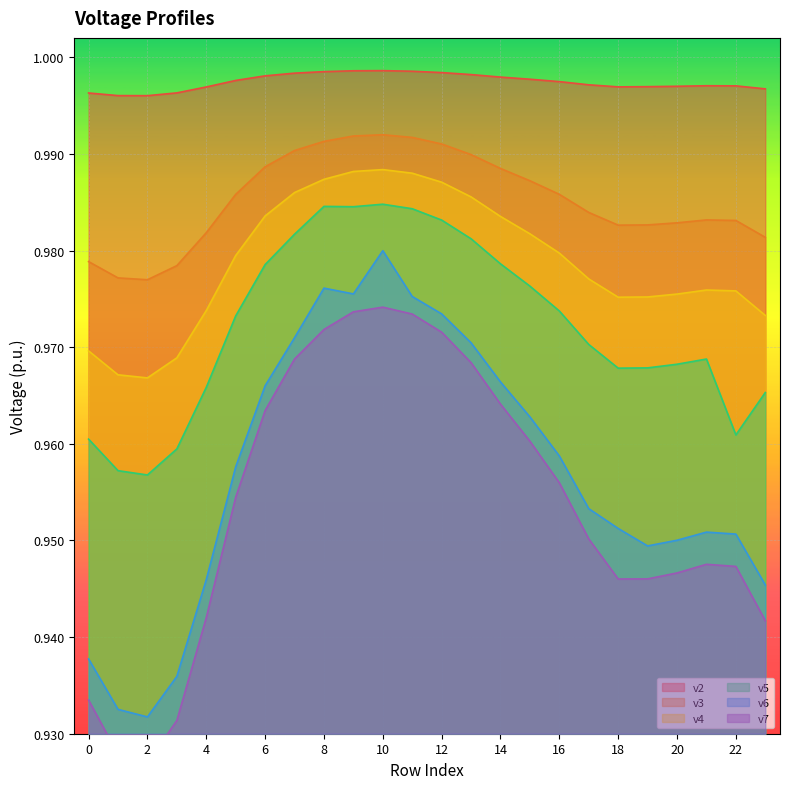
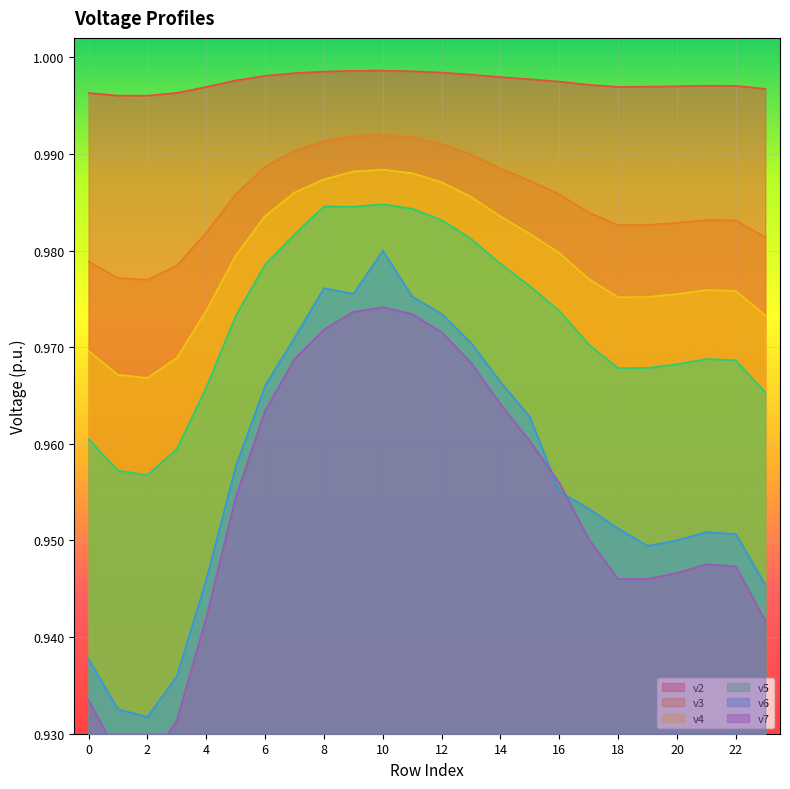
  {
    "v5": {
      "0": 0.960,
      "2": 0.957,
      "4": 0.966,
      "6": 0.979,
      "8": 0.985,
      "10": 0.985,
      "12": 0.983,
      "14": 0.979,
      "16": 0.974,
      "18": 0.968,
      "20": 0.968,
-     "22": 0.961
+     "22": 0.969
    },
    "v6": {
      "0": 0.938,
      "2": 0.932,
      "4": 0.946,
      "6": 0.966,
      "8": 0.976,
      "10": 0.980,
      "12": 0.973,
      "14": 0.966,
-     "16": 0.959,
+     "16": 0.955,
      "18": 0.951,
      "20": 0.950,
      "22": 0.951
    }
  }
